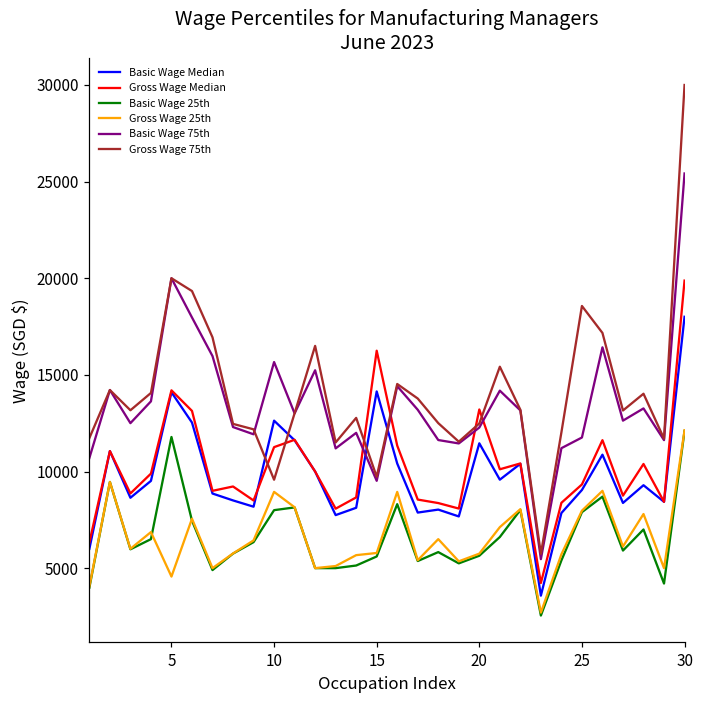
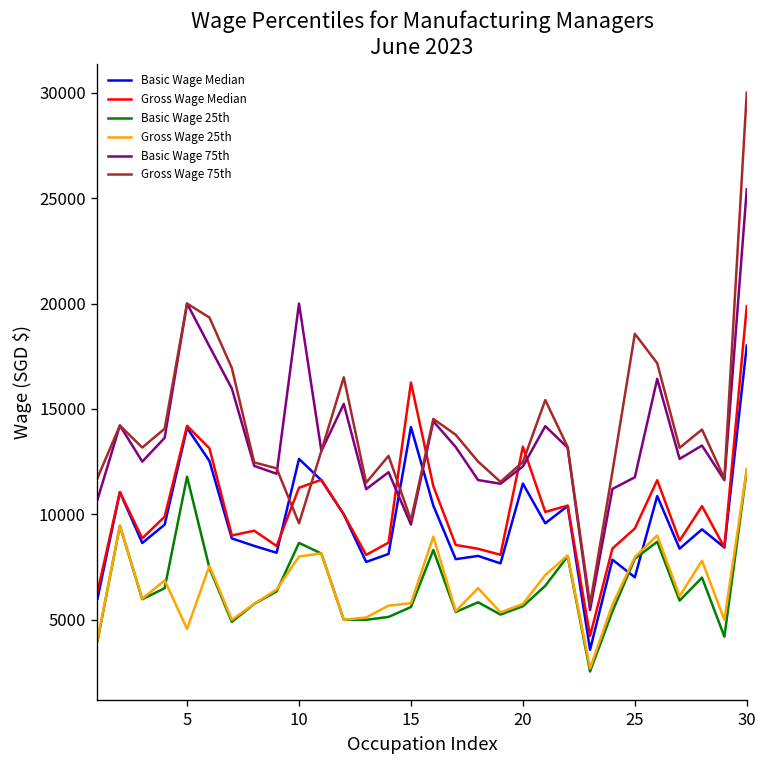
  {
    "Basic Wage Median": {
      "10": 12600,
      "15": 14100,
      "20": 11500,
-     "25": 9000,
+     "25": 7000,
      "30": 18000
    },
    "Gross Wage Median": {
      "10": 11300,
      "15": 16300,
      "20": 13200,
      "25": 9300,
      "30": 19900
    },
    "Basic Wage 25th": {
      "5": 11800,
-     "10": 8000,
+     "10": 8600,
      "15": 5600
    },
    "Gross Wage 25th": {
      "5": 4600,
-     "10": 8900,
+     "10": 8000,
      "15": 5800
    },
    "Basic Wage 75th": {
-     "10": 15700,
+     "10": 20000,
      "15": 9500,
      "20": 12300,
      "25": 11800,
      "30": 25400
    },
    "Gross Wage 75th": {
      "10": 9600,
      "15": 9700,
      "20": 12500,
      "25": 18600,
      "30": 30000
    }
  }
